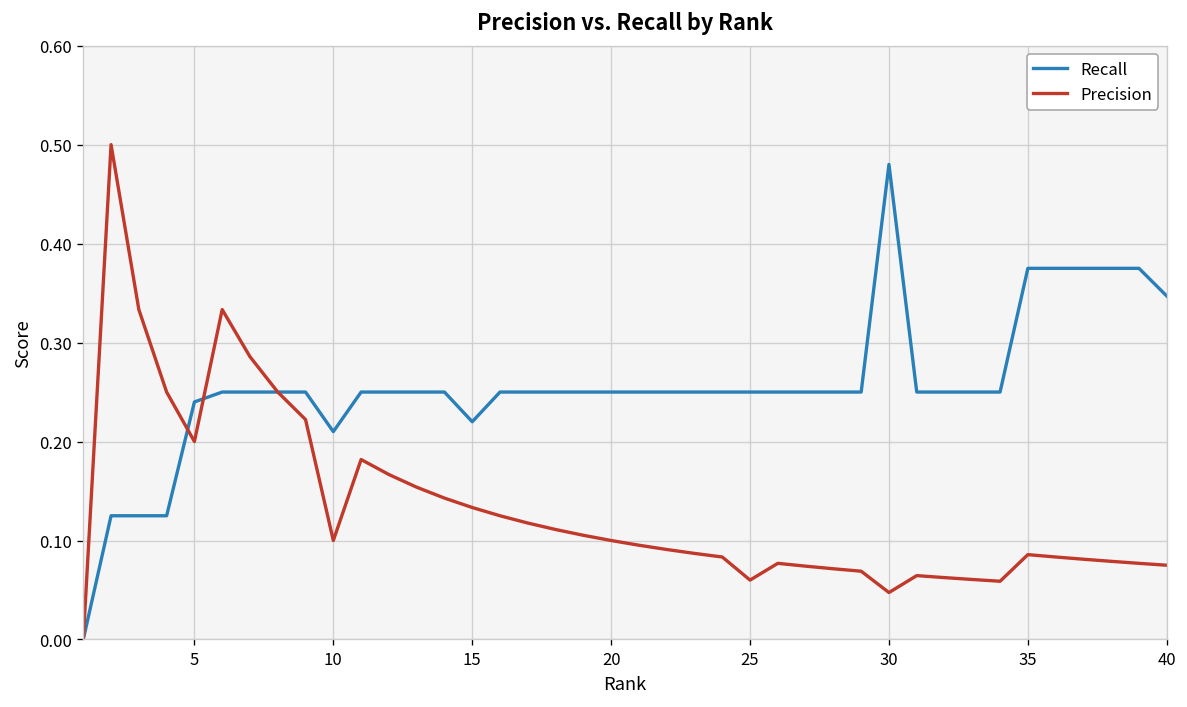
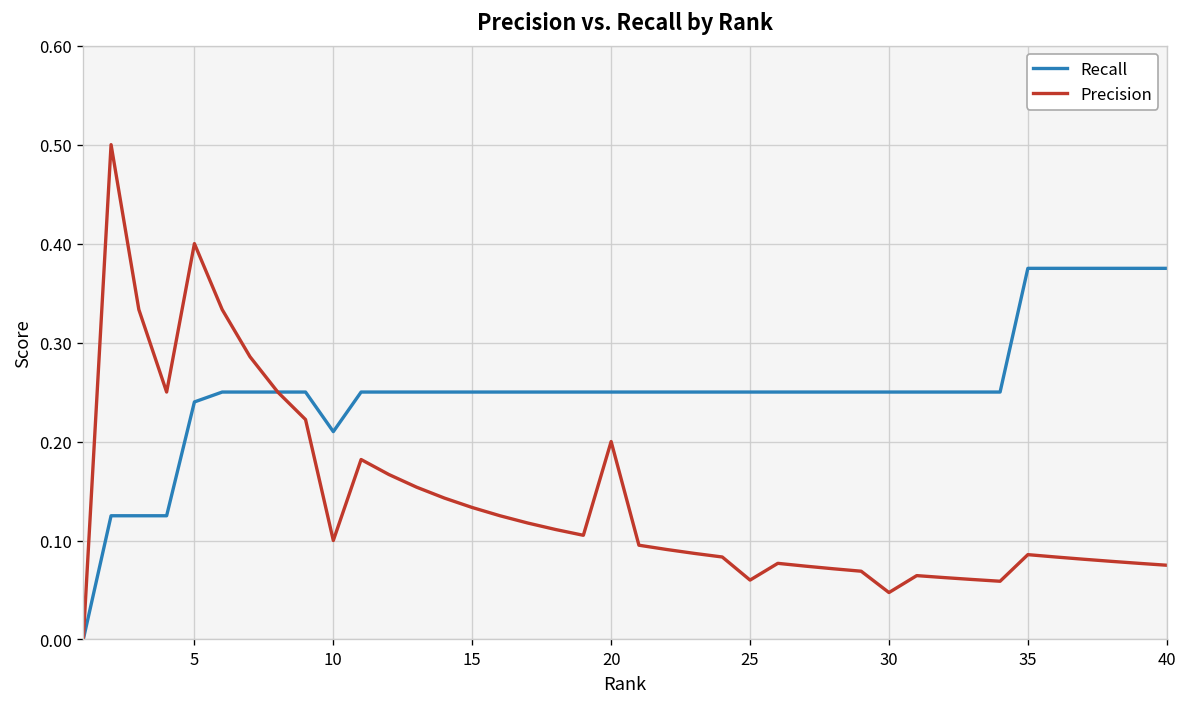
  {
    "Recall": {
      "5": 0.24,
      "10": 0.21,
-     "15": 0.22,
+     "15": 0.25,
      "20": 0.25,
      "25": 0.25,
-     "30": 0.48,
+     "30": 0.25,
      "35": 0.38,
-     "40": 0.35
+     "40": 0.38
    },
    "Precision": {
-     "5": 0.2,
+     "5": 0.4,
      "10": 0.1,
      "15": 0.13,
-     "20": 0.1,
+     "20": 0.2,
      "25": 0.06,
      "30": 0.05,
      "35": 0.09,
      "40": 0.08
    }
  }
